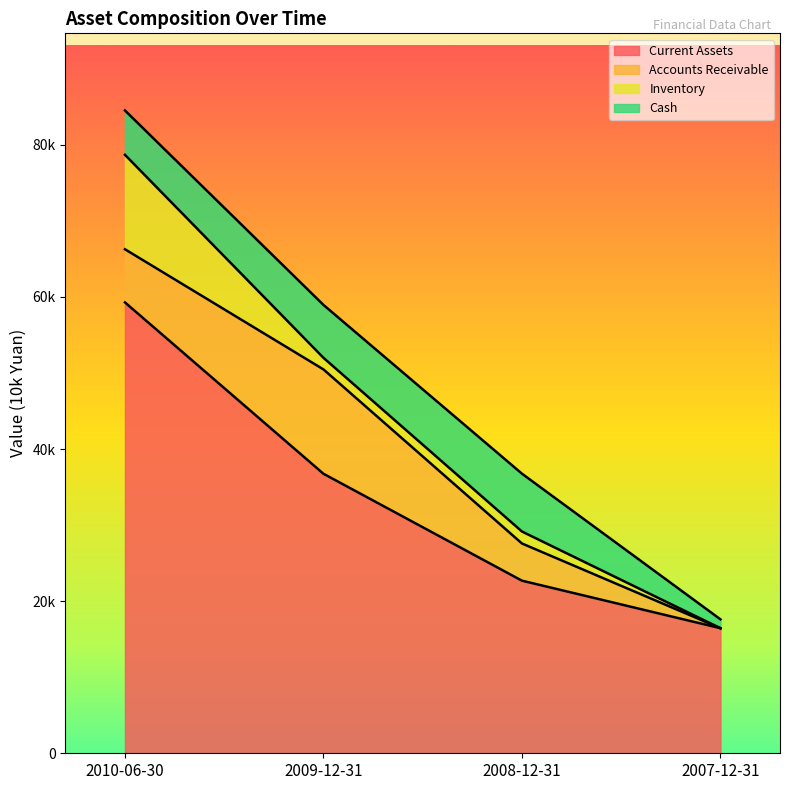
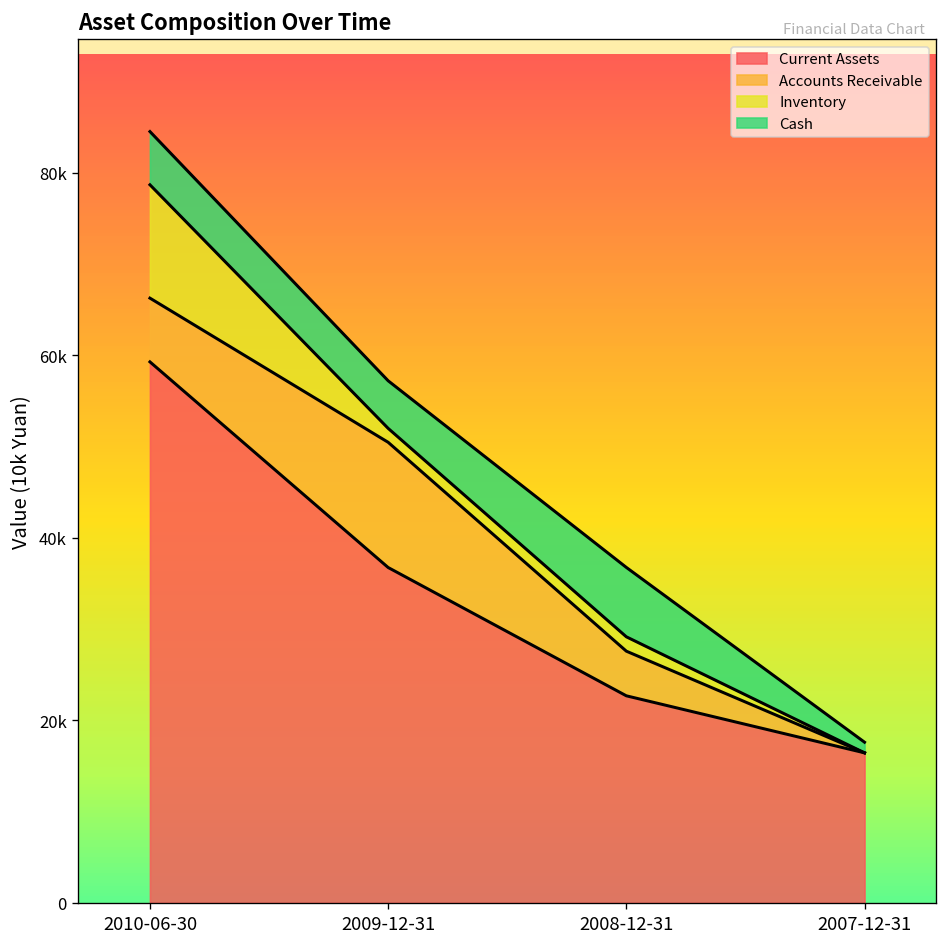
  {
    "Current Assets": {
      "2010-06-30": 59000,
      "2009-12-31": 37000,
      "2008-12-31": 23000
    },
    "Cash": {
      "2010-06-30": 6000,
-     "2009-12-31": 7000,
+     "2009-12-31": 5000,
      "2008-12-31": 8000,
      "2007-12-31": 1000
    }
  }
